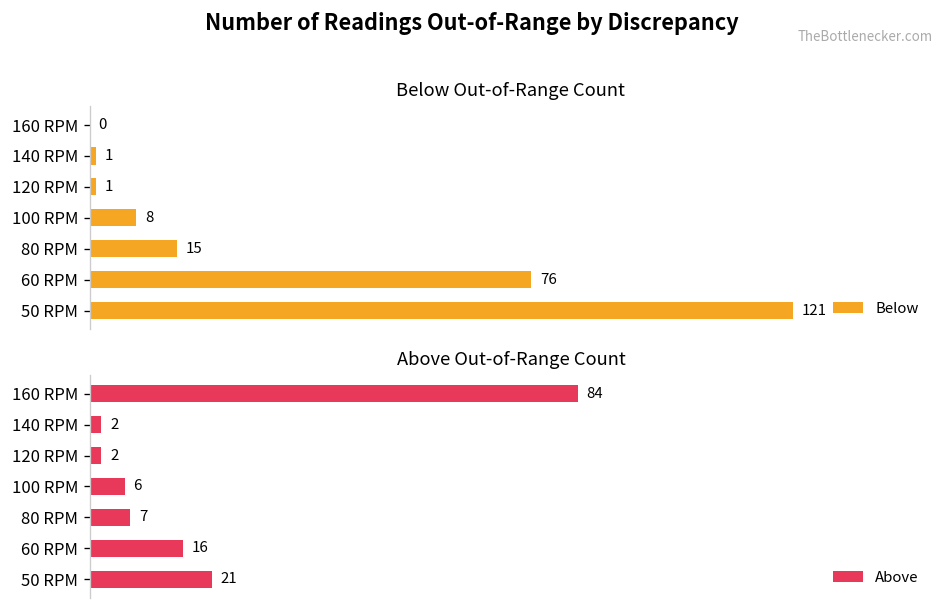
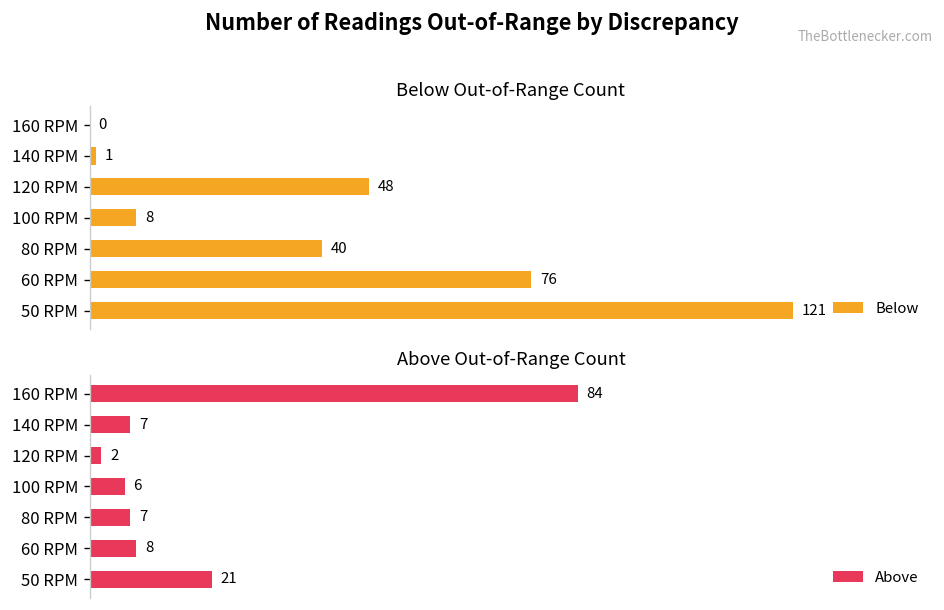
  {
    "Below Out-of-Range Count": {
      "160 RPM": 0,
      "140 RPM": 1,
-     "120 RPM": 1,
+     "120 RPM": 48,
      "100 RPM": 8,
-     "80 RPM": 15,
+     "80 RPM": 40,
      "60 RPM": 76,
      "50 RPM": 121
    },
    "Above Out-of-Range Count": {
      "160 RPM": 84,
-     "140 RPM": 2,
+     "140 RPM": 7,
      "120 RPM": 2,
      "100 RPM": 6,
      "80 RPM": 7,
-     "60 RPM": 16,
+     "60 RPM": 8,
      "50 RPM": 21
    }
  }
